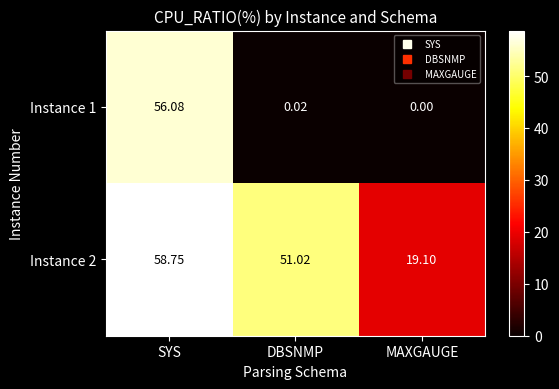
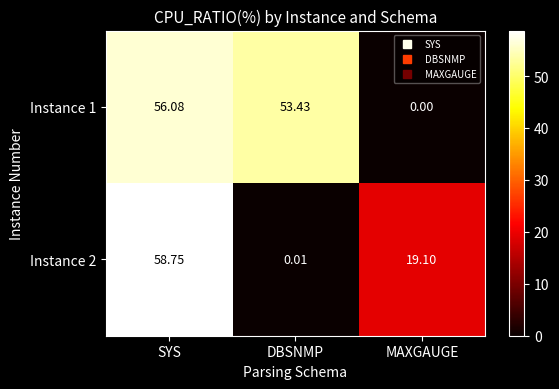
  {
    "Instance 1": {
      "SYS": 56.08,
-     "DBSNMP": 0.02,
+     "DBSNMP": 53.43,
      "MAXGAUGE": 0.00
    },
    "Instance 2": {
      "SYS": 58.75,
-     "DBSNMP": 51.02,
+     "DBSNMP": 0.01,
      "MAXGAUGE": 19.10
    }
  }
